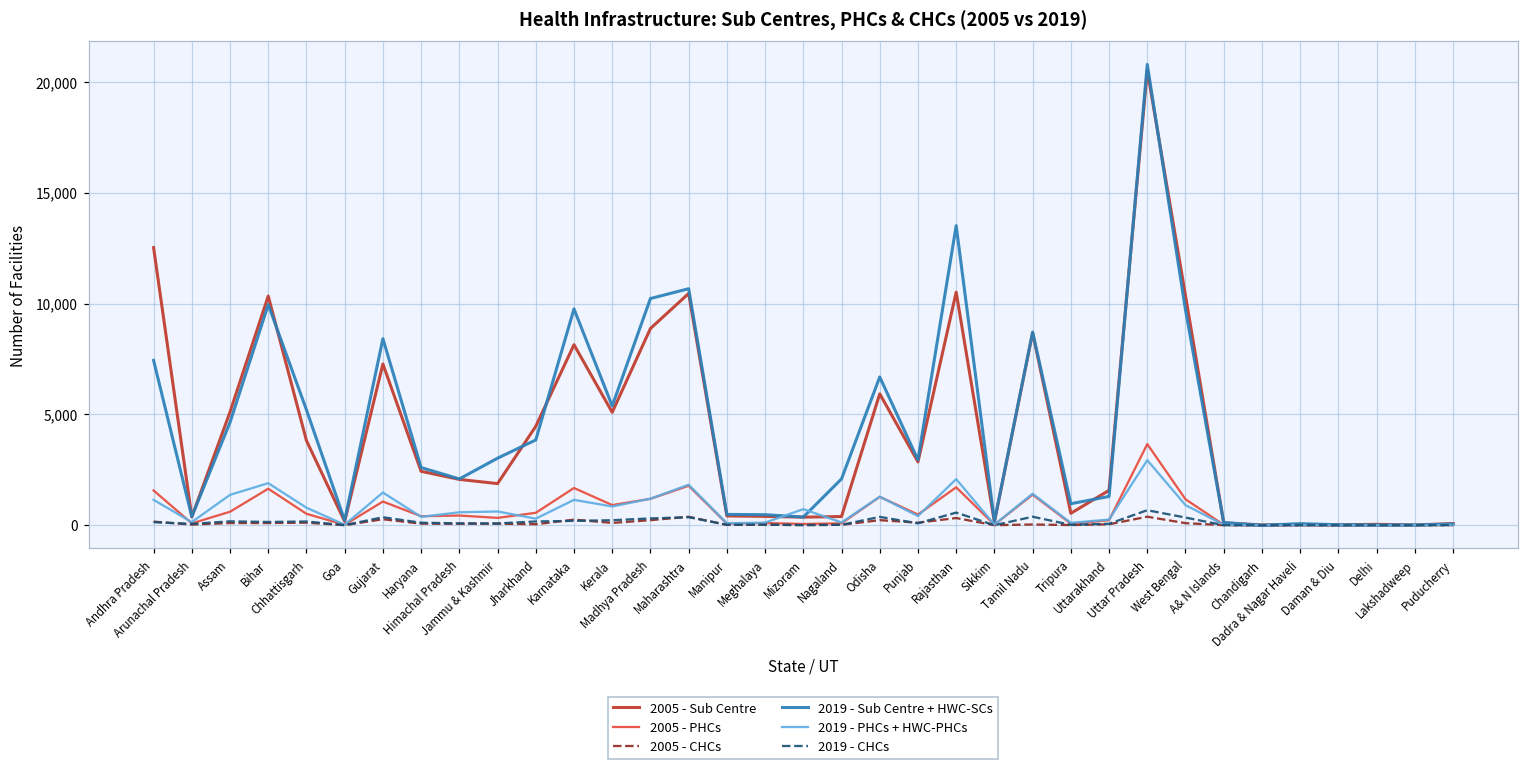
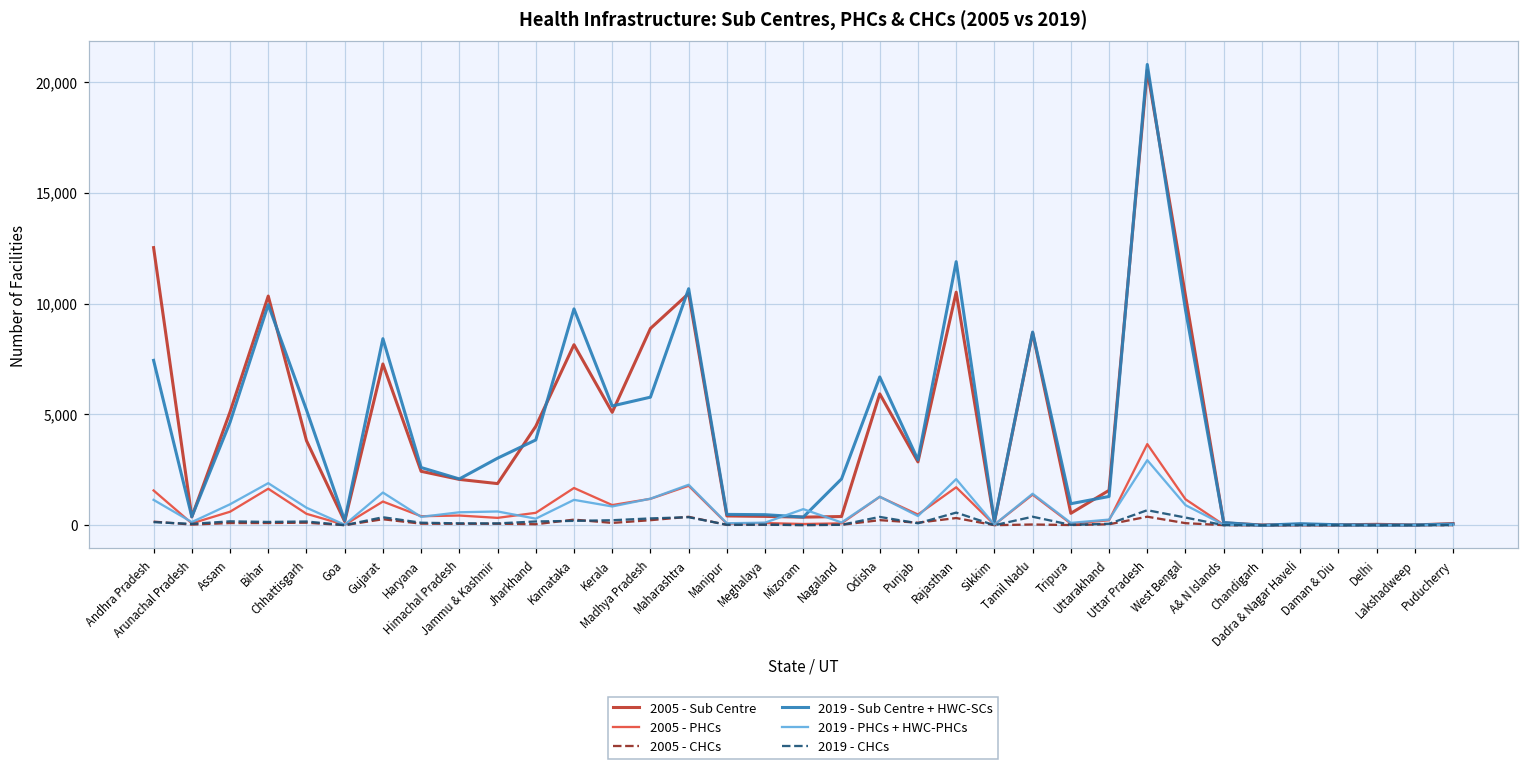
  {
    "2019 - Sub Centre + HWC-SCs": {
      "Andhra Pradesh": "7,400",
      "Assam": "4,600",
      "Bihar": "9,900",
      "Chhattisgarh": "5,200",
      "Gujarat": "8,400",
      "Haryana": "2,600",
      "Jammu & Kashmir": "3,000",
      "Jharkhand": "3,800",
      "Karnataka": "9,800",
      "Kerala": "5,400",
-     "Madhya Pradesh": "10,200",
+     "Madhya Pradesh": "5,800",
      "Maharashtra": "10,700",
      "Nagaland": "2,100",
      "Odisha": "6,700",
-     "Rajasthan": "13,500",
+     "Rajasthan": "11,900",
      "Tripura": "1,000",
      "Uttarakhand": "1,300",
      "Uttar Pradesh": "20,800",
      "West Bengal": "9,700"
    },
    "2019 - PHCs + HWC-PHCs": {
      "Andhra Pradesh": "1,100",
-     "Assam": "1,400",
+     "Assam": "900",
      "Bihar": "1,900",
      "Chhattisgarh": "800",
      "Gujarat": "1,500",
      "Himachal Pradesh": "600",
      "Jammu & Kashmir": "600",
      "Jharkhand": "300",
      "Karnataka": "1,100",
      "Mizoram": "700",
      "Rajasthan": "2,100",
      "Uttar Pradesh": "2,900",
      "West Bengal": "900"
    },
    "2019 - CHCs": {
      "Odisha": "400",
      "Rajasthan": "600",
      "Tamil Nadu": "400",
      "Uttar Pradesh": "700",
      "West Bengal": "300"
    }
  }
